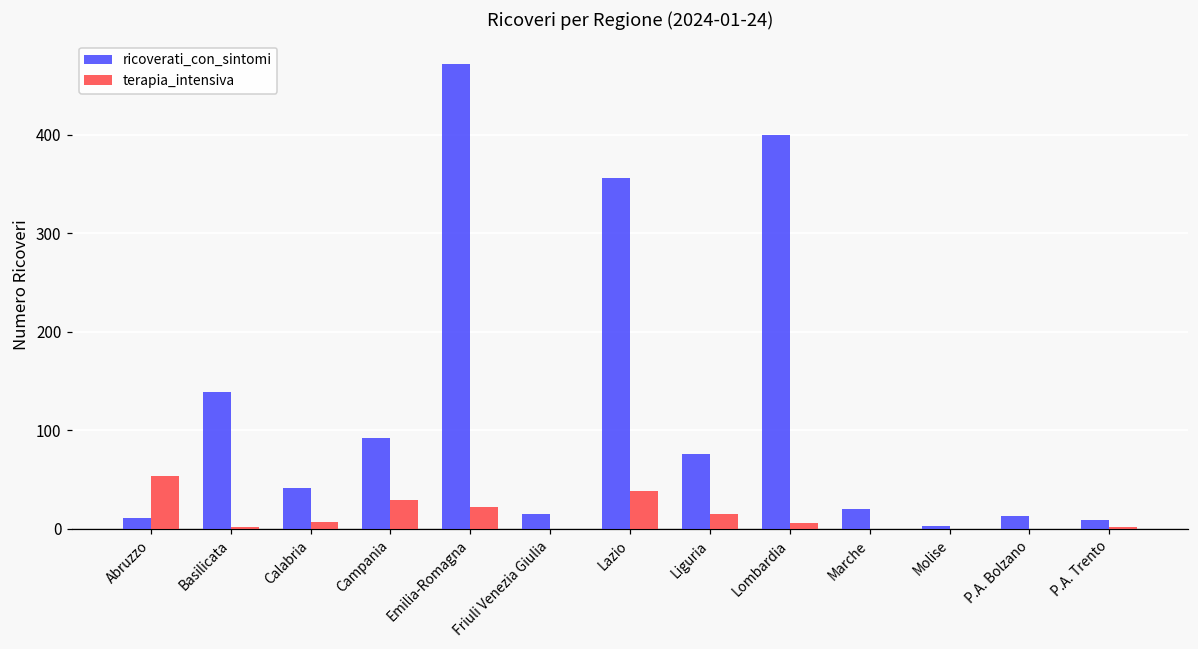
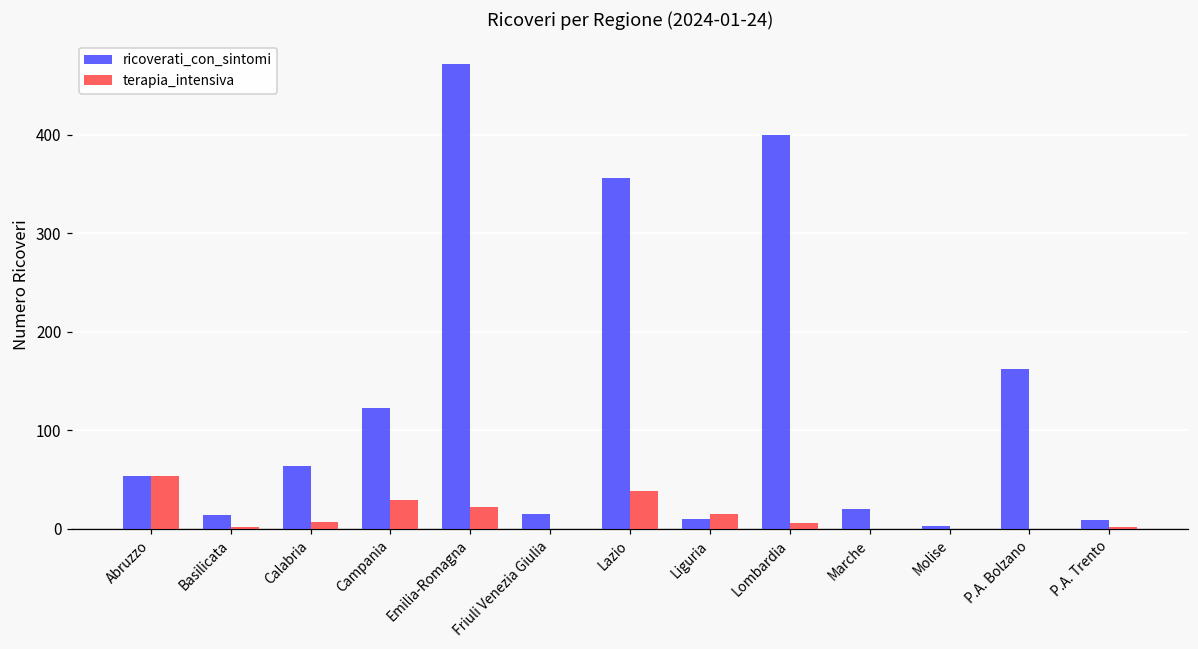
  {
    "ricoverati_con_sintomi": {
-     "Abruzzo": 10,
-     "Basilicata": 140,
-     "Calabria": 40,
-     "Campania": 90,
+     "Abruzzo": 50,
+     "Basilicata": 10,
+     "Calabria": 60,
+     "Campania": 120,
      "Emilia-Romagna": 470,
      "Friuli Venezia Giulia": 20,
      "Lazio": 360,
-     "Liguria": 80,
+     "Liguria": 10,
      "Lombardia": 400,
      "Marche": 20,
      "Molise": 0,
-     "P.A. Bolzano": 10,
+     "P.A. Bolzano": 160,
      "P.A. Trento": 10
    },
    "terapia_intensiva": {
      "Abruzzo": 50,
      "Calabria": 10,
      "Campania": 30,
      "Emilia-Romagna": 20,
      "Friuli Venezia Giulia": 0,
      "Lazio": 40,
      "Liguria": 20,
      "Lombardia": 10,
      "Marche": 0,
      "Molise": 0,
      "P.A. Bolzano": 0
    }
  }
